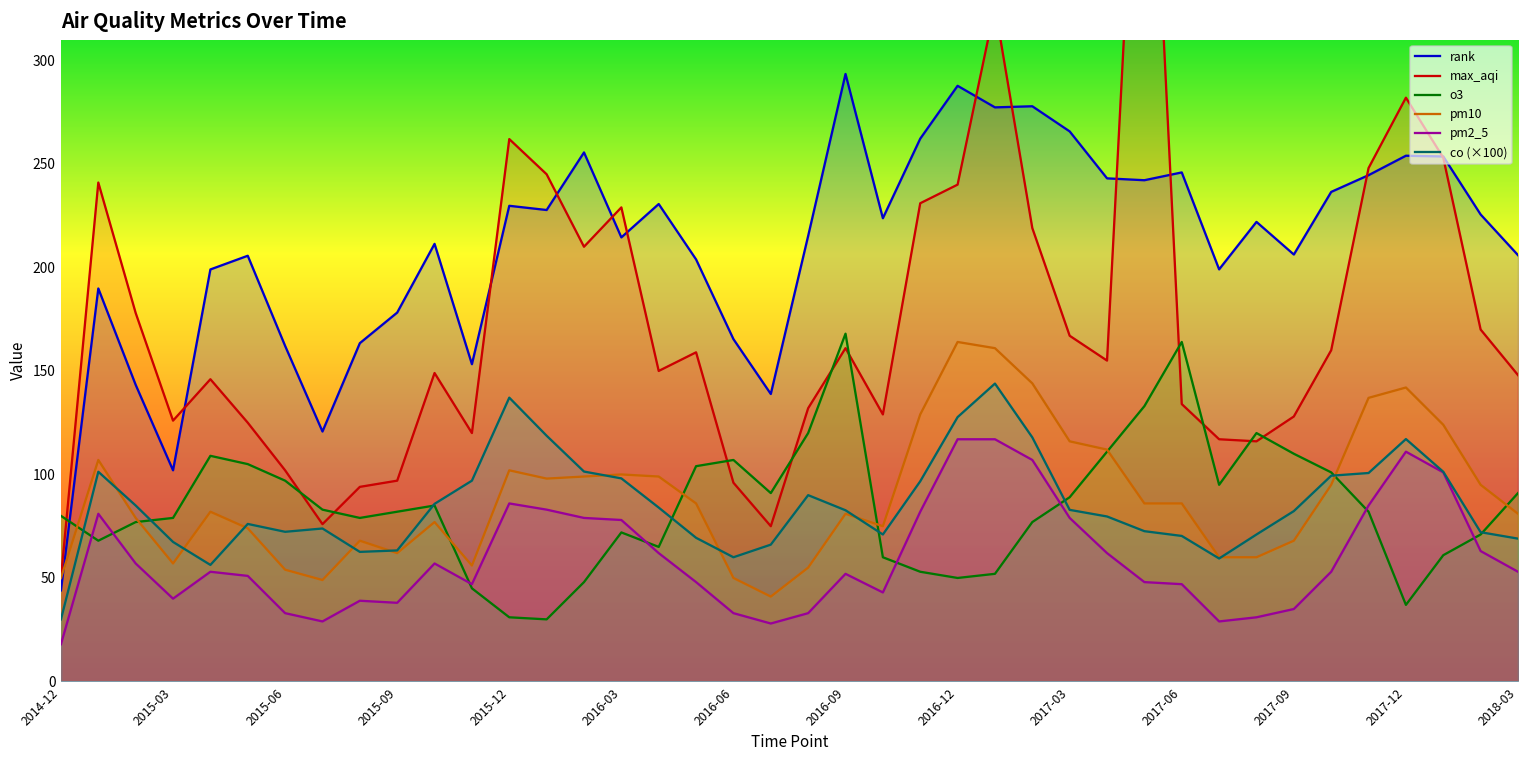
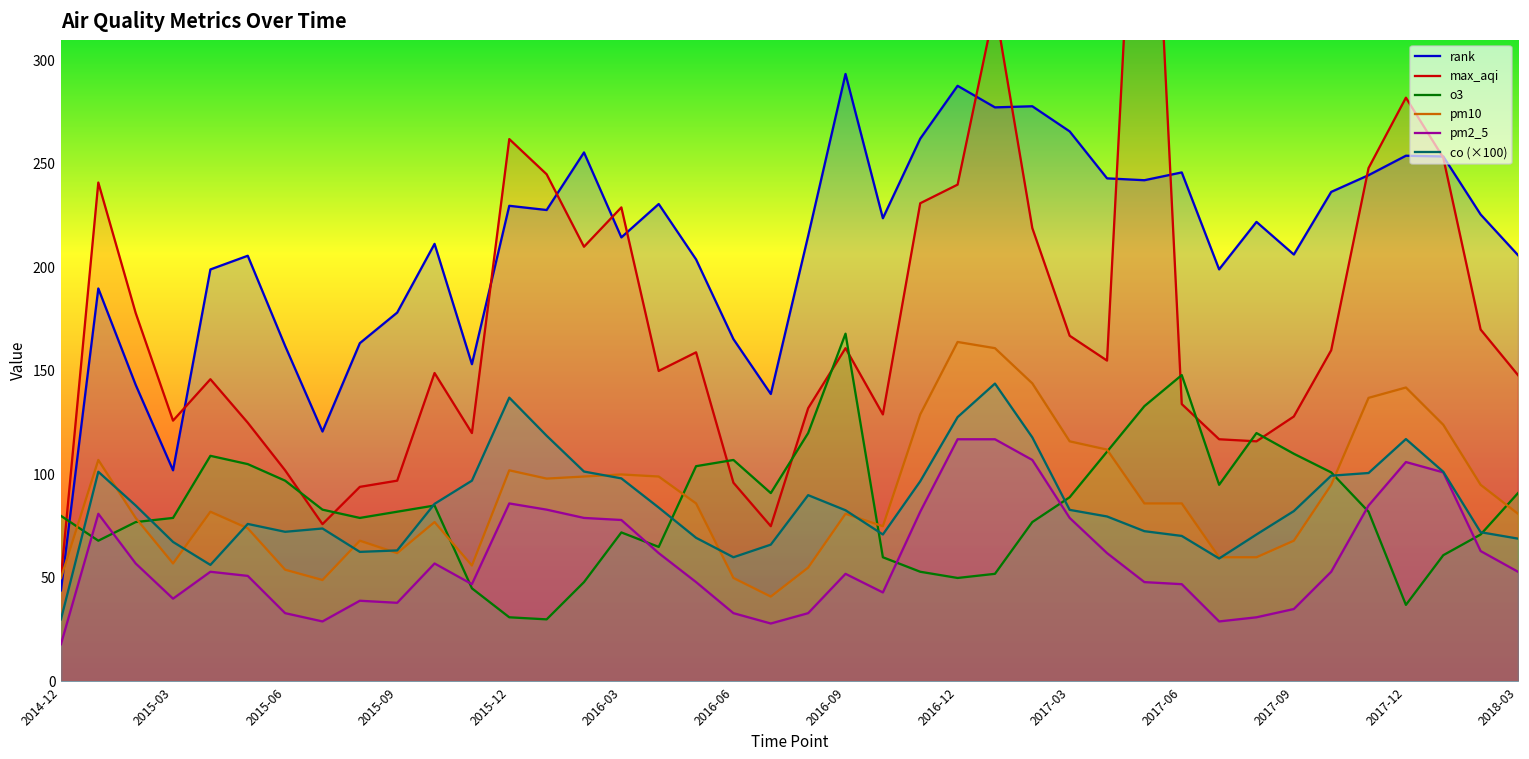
  {
    "rank": {
      "2014-12": 44,
      "2015-03": 102,
      "2015-06": 162,
      "2015-09": 178,
      "2015-12": 230,
      "2016-03": 215,
      "2016-06": 165,
      "2016-09": 293,
      "2016-12": 288,
      "2017-03": 266,
      "2017-06": 246,
      "2017-09": 206,
      "2017-12": 254,
      "2018-03": 206
    },
    "max_aqi": {
      "2015-03": 126,
      "2015-06": 102,
      "2015-09": 97,
      "2015-12": 262,
      "2016-03": 229,
      "2016-06": 96,
      "2016-09": 161,
      "2016-12": 240,
      "2017-03": 167,
      "2017-06": 134,
      "2017-09": 128,
      "2017-12": 282,
      "2018-03": 148
    },
    "o3": {
      "2014-12": 80,
      "2015-03": 79,
      "2015-06": 97,
      "2015-09": 82,
      "2015-12": 31,
      "2016-03": 72,
      "2016-06": 107,
      "2016-09": 168,
      "2016-12": 50,
      "2017-03": 89,
-     "2017-06": 164,
+     "2017-06": 148,
      "2017-09": 110,
      "2017-12": 37,
      "2018-03": 91
    },
    "pm10": {
      "2015-03": 57,
      "2015-06": 54,
      "2015-12": 102,
      "2016-03": 100,
      "2016-06": 50,
      "2016-09": 81,
      "2016-12": 164,
      "2017-03": 116,
      "2017-06": 86,
      "2017-09": 68,
      "2017-12": 142,
      "2018-03": 81
    },
    "pm2_5": {
      "2014-12": 18,
      "2015-03": 40,
      "2015-06": 33,
      "2015-09": 38,
      "2015-12": 86,
      "2016-03": 78,
      "2016-06": 33,
      "2016-09": 52,
      "2016-12": 117,
      "2017-03": 79,
      "2017-06": 47,
      "2017-09": 35,
-     "2017-12": 111,
+     "2017-12": 106,
      "2018-03": 53
    },
    "co (×100)": {
      "2014-12": 30,
      "2015-03": 67,
      "2015-06": 72,
      "2015-12": 137,
      "2016-03": 98,
      "2016-06": 60,
      "2016-09": 83,
      "2016-12": 128,
      "2017-03": 83,
      "2017-06": 70,
      "2017-09": 82,
      "2017-12": 117,
      "2018-03": 69
    }
  }
